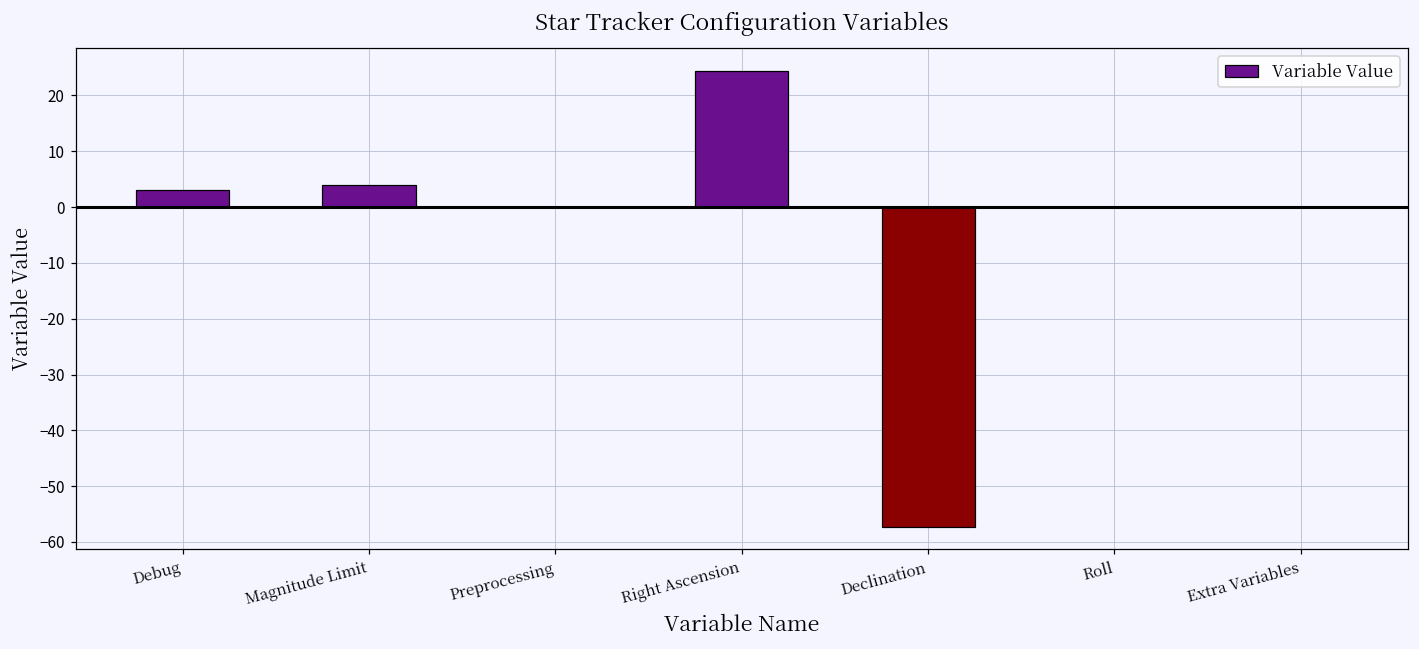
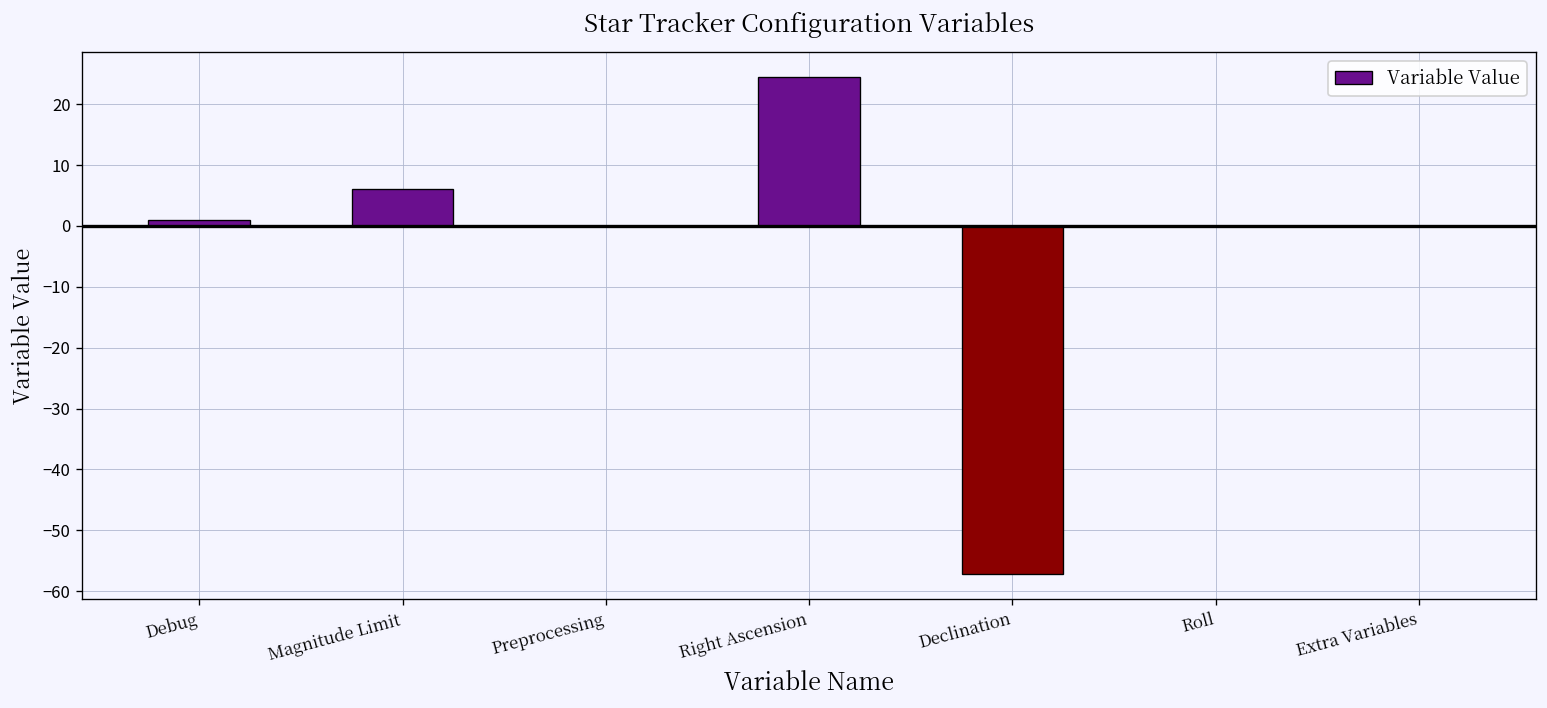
  {
-   "Debug": 3,
-   "Magnitude Limit": 4,
+   "Debug": 1,
+   "Magnitude Limit": 6,
    "Preprocessing": 0,
    "Right Ascension": 24,
    "Declination": -57,
    "Roll": 0,
    "Extra Variables": 0
  }
